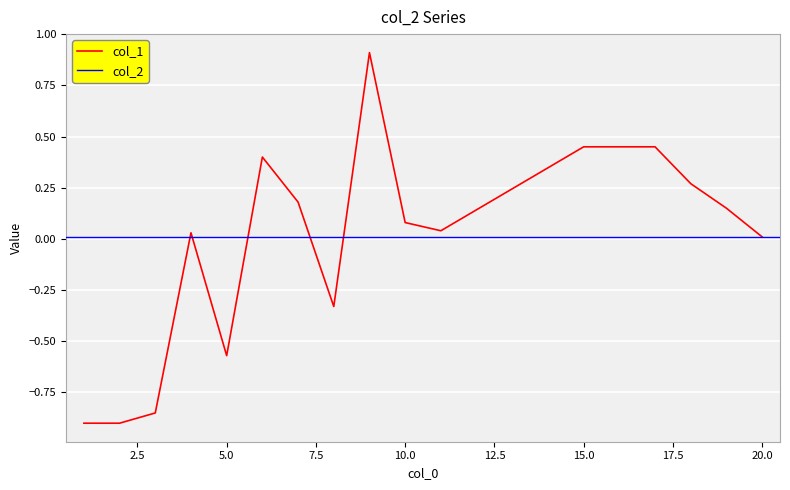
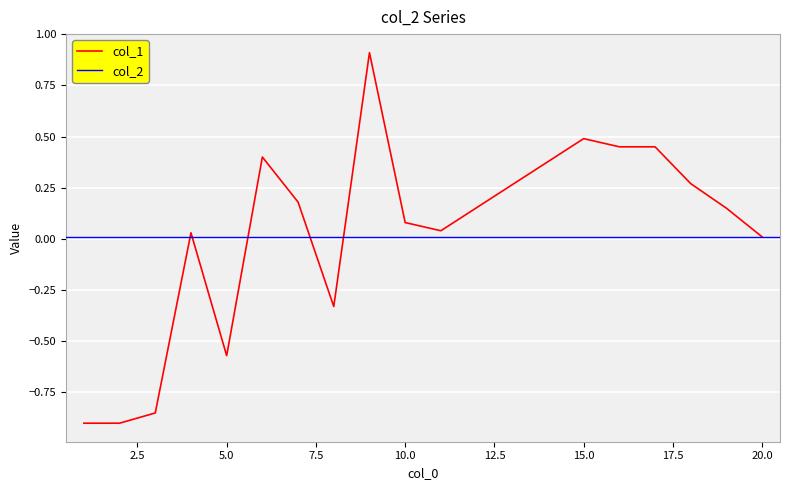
  {
    "5.0": -0.57,
    "10.0": 0.08,
-   "15.0": 0.45,
+   "15.0": 0.49,
    "20.0": 0.01
  }
